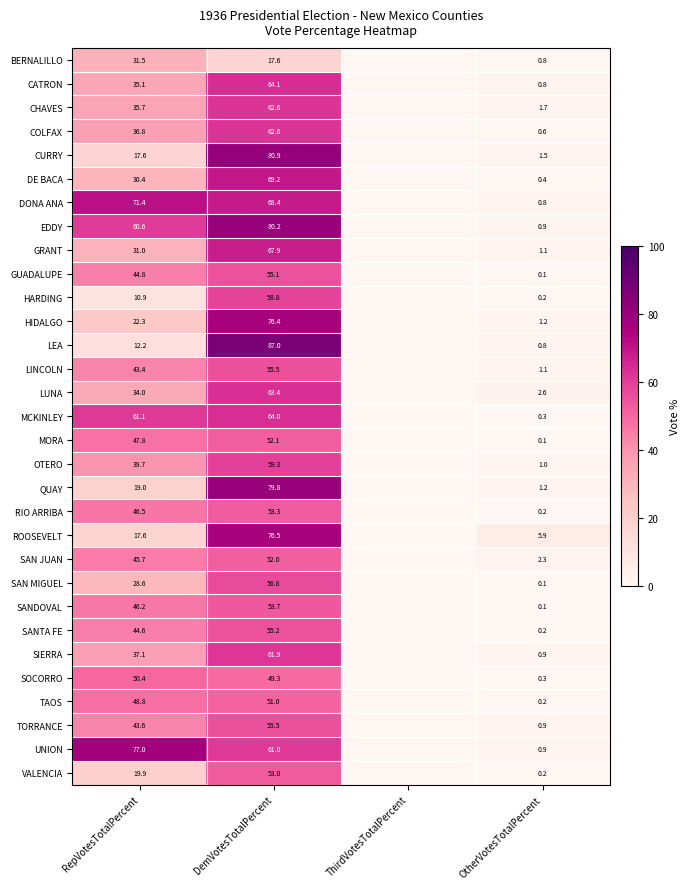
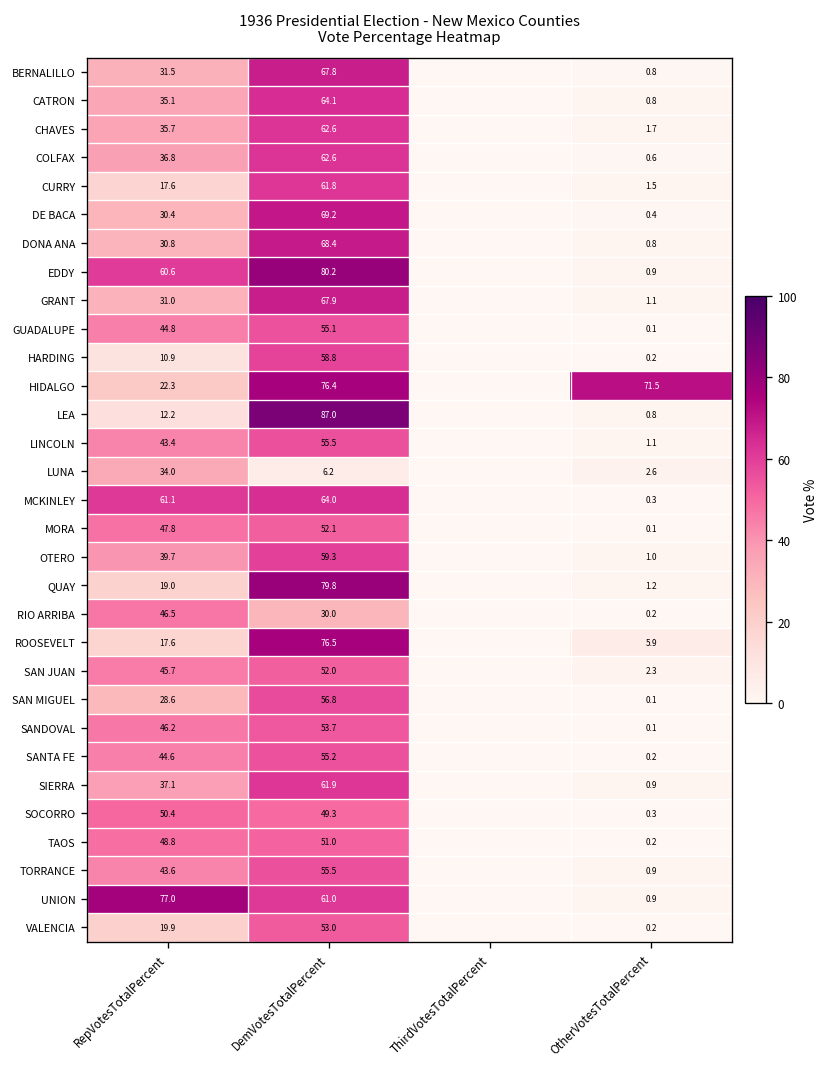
  {
    "BERNALILLO": {
      "RepVotesTotalPercent": 31.5,
-     "DemVotesTotalPercent": 17.6,
+     "DemVotesTotalPercent": 67.8,
      "OtherVotesTotalPercent": 0.8
    },
    "CATRON": {
      "RepVotesTotalPercent": 35.1,
      "DemVotesTotalPercent": 64.1,
      "OtherVotesTotalPercent": 0.8
    },
    "CHAVES": {
      "RepVotesTotalPercent": 35.7,
      "DemVotesTotalPercent": 62.6,
      "OtherVotesTotalPercent": 1.7
    },
    "COLFAX": {
      "RepVotesTotalPercent": 36.8,
      "DemVotesTotalPercent": 62.6,
      "OtherVotesTotalPercent": 0.6
    },
    "CURRY": {
      "RepVotesTotalPercent": 17.6,
-     "DemVotesTotalPercent": 80.9,
+     "DemVotesTotalPercent": 61.8,
      "OtherVotesTotalPercent": 1.5
    },
    "DE BACA": {
      "RepVotesTotalPercent": 30.4,
      "DemVotesTotalPercent": 69.2,
      "OtherVotesTotalPercent": 0.4
    },
    "DONA ANA": {
-     "RepVotesTotalPercent": 71.4,
+     "RepVotesTotalPercent": 30.8,
      "DemVotesTotalPercent": 68.4,
      "OtherVotesTotalPercent": 0.8
    },
    "EDDY": {
      "RepVotesTotalPercent": 60.6,
      "DemVotesTotalPercent": 80.2,
      "OtherVotesTotalPercent": 0.9
    },
    "GRANT": {
      "RepVotesTotalPercent": 31.0,
      "DemVotesTotalPercent": 67.9,
      "OtherVotesTotalPercent": 1.1
    },
    "GUADALUPE": {
      "RepVotesTotalPercent": 44.8,
      "DemVotesTotalPercent": 55.1,
      "OtherVotesTotalPercent": 0.1
    },
    "HARDING": {
      "RepVotesTotalPercent": 10.9,
      "DemVotesTotalPercent": 58.8,
      "OtherVotesTotalPercent": 0.2
    },
    "HIDALGO": {
      "RepVotesTotalPercent": 22.3,
      "DemVotesTotalPercent": 76.4,
-     "OtherVotesTotalPercent": 1.2
+     "OtherVotesTotalPercent": 71.5
    },
    "LEA": {
      "RepVotesTotalPercent": 12.2,
      "DemVotesTotalPercent": 87.0,
      "OtherVotesTotalPercent": 0.8
    },
    "LINCOLN": {
      "RepVotesTotalPercent": 43.4,
      "DemVotesTotalPercent": 55.5,
      "OtherVotesTotalPercent": 1.1
    },
    "LUNA": {
      "RepVotesTotalPercent": 34.0,
-     "DemVotesTotalPercent": 63.4,
+     "DemVotesTotalPercent": 6.2,
      "OtherVotesTotalPercent": 2.6
    },
    "MCKINLEY": {
      "RepVotesTotalPercent": 61.1,
      "DemVotesTotalPercent": 64.0,
      "OtherVotesTotalPercent": 0.3
    },
    "MORA": {
      "RepVotesTotalPercent": 47.8,
      "DemVotesTotalPercent": 52.1,
      "OtherVotesTotalPercent": 0.1
    },
    "OTERO": {
      "RepVotesTotalPercent": 39.7,
      "DemVotesTotalPercent": 59.3,
      "OtherVotesTotalPercent": 1.0
    },
    "QUAY": {
      "RepVotesTotalPercent": 19.0,
      "DemVotesTotalPercent": 79.8,
      "OtherVotesTotalPercent": 1.2
    },
    "RIO ARRIBA": {
      "RepVotesTotalPercent": 46.5,
-     "DemVotesTotalPercent": 53.3,
+     "DemVotesTotalPercent": 30.0,
      "OtherVotesTotalPercent": 0.2
    },
    "ROOSEVELT": {
      "RepVotesTotalPercent": 17.6,
      "DemVotesTotalPercent": 76.5,
      "OtherVotesTotalPercent": 5.9
    },
    "SAN JUAN": {
      "RepVotesTotalPercent": 45.7,
      "DemVotesTotalPercent": 52.0,
      "OtherVotesTotalPercent": 2.3
    },
    "SAN MIGUEL": {
      "RepVotesTotalPercent": 28.6,
      "DemVotesTotalPercent": 56.8,
      "OtherVotesTotalPercent": 0.1
    },
    "SANDOVAL": {
      "RepVotesTotalPercent": 46.2,
      "DemVotesTotalPercent": 53.7,
      "OtherVotesTotalPercent": 0.1
    },
    "SANTA FE": {
      "RepVotesTotalPercent": 44.6,
      "DemVotesTotalPercent": 55.2,
      "OtherVotesTotalPercent": 0.2
    },
    "SIERRA": {
      "RepVotesTotalPercent": 37.1,
      "DemVotesTotalPercent": 61.9,
      "OtherVotesTotalPercent": 0.9
    },
    "SOCORRO": {
      "RepVotesTotalPercent": 50.4,
      "DemVotesTotalPercent": 49.3,
      "OtherVotesTotalPercent": 0.3
    },
    "TAOS": {
      "RepVotesTotalPercent": 48.8,
      "DemVotesTotalPercent": 51.0,
      "OtherVotesTotalPercent": 0.2
    },
    "TORRANCE": {
      "RepVotesTotalPercent": 43.6,
      "DemVotesTotalPercent": 55.5,
      "OtherVotesTotalPercent": 0.9
    },
    "UNION": {
      "RepVotesTotalPercent": 77.0,
      "DemVotesTotalPercent": 61.0,
      "OtherVotesTotalPercent": 0.9
    },
    "VALENCIA": {
      "RepVotesTotalPercent": 19.9,
      "DemVotesTotalPercent": 53.0,
      "OtherVotesTotalPercent": 0.2
    }
  }
